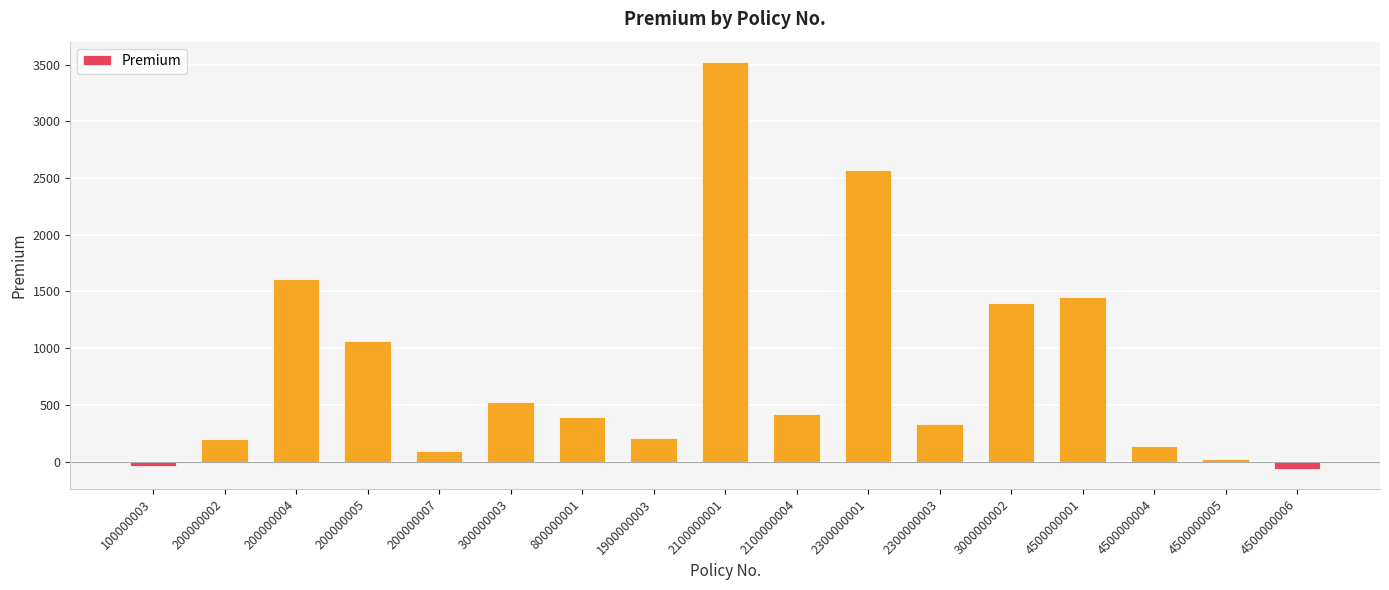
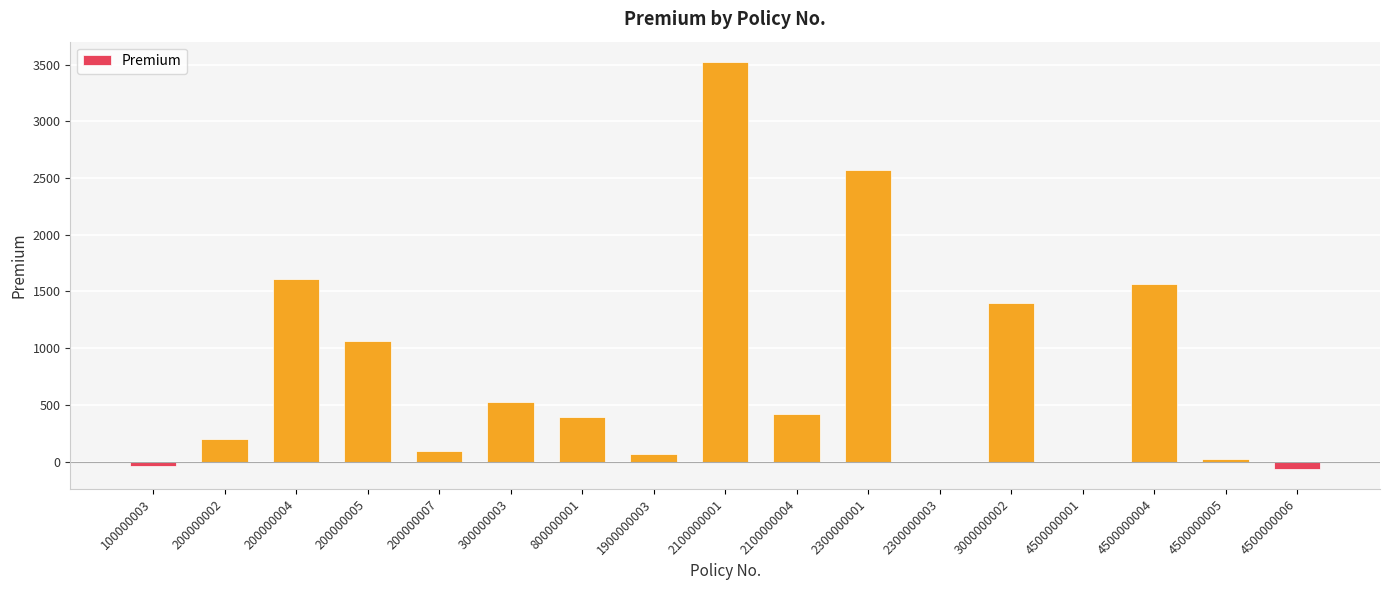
  {
    "100000003": -40,
    "200000002": 200,
    "200000004": 1610,
    "200000005": 1060,
    "200000007": 90,
    "300000003": 530,
    "800000001": 400,
-   "1900000003": 200,
+   "1900000003": 70,
    "2100000001": 3520,
    "2100000004": 420,
    "2300000001": 2570,
-   "2300000003": 330,
+   "2300000003": 0,
    "3000000002": 1400,
-   "4500000001": 1450,
-   "4500000004": 130,
+   "4500000001": 0,
+   "4500000004": 1560,
    "4500000005": 20,
    "4500000006": -60
  }
